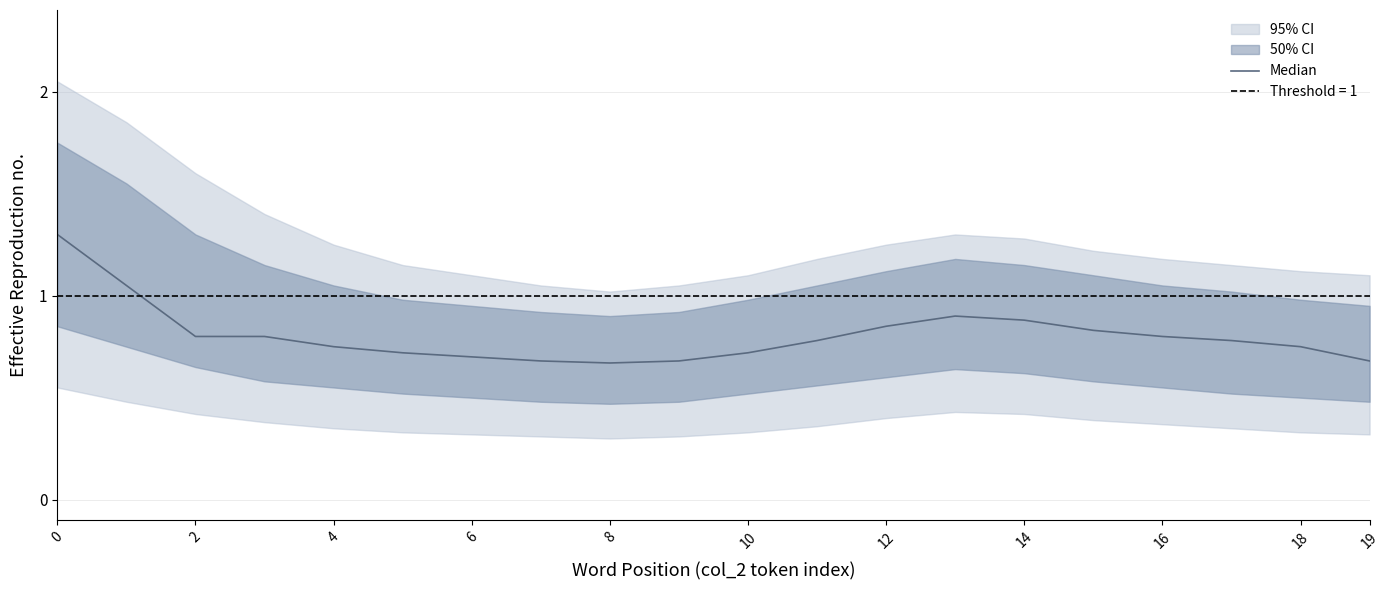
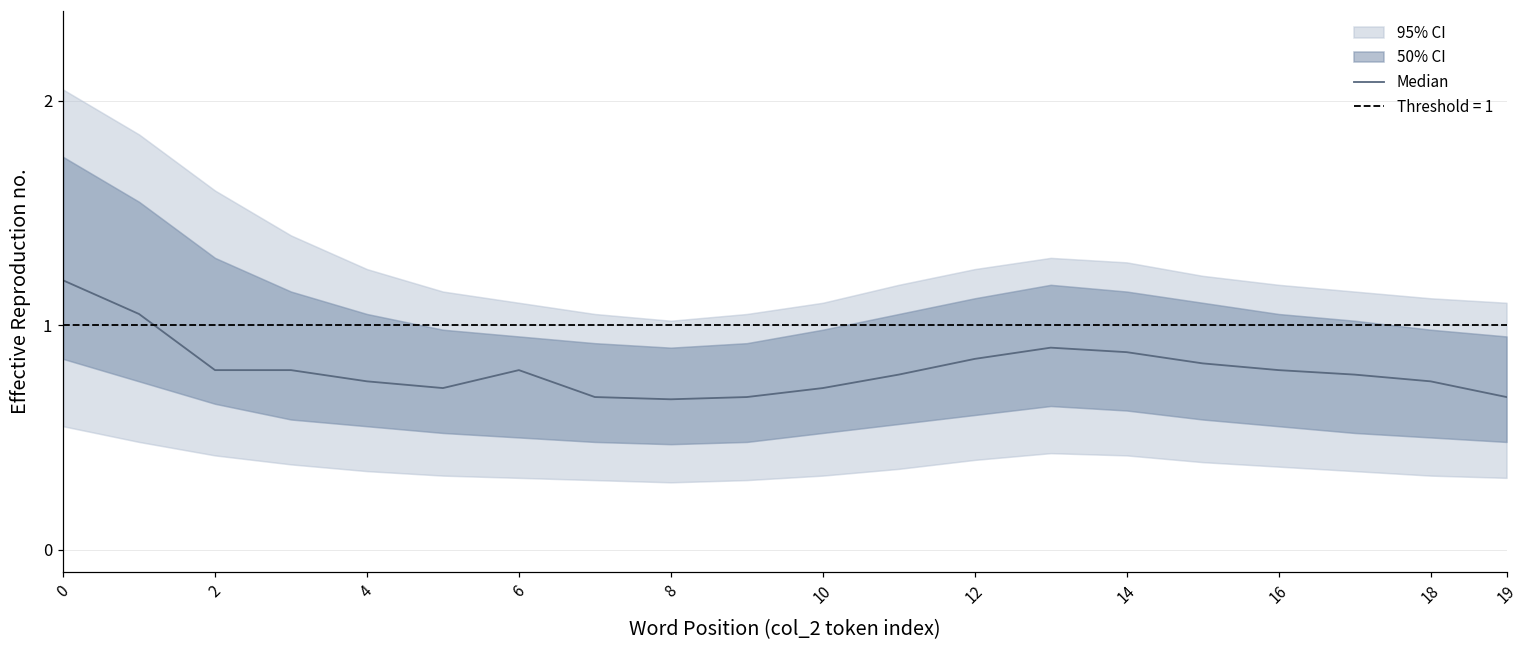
  {
    "Median": {
-     "0": 1.3,
+     "0": 1.2,
      "2": 0.8,
      "4": 0.75,
-     "6": 0.7,
+     "6": 0.8,
      "8": 0.67,
      "10": 0.72,
      "12": 0.85,
      "14": 0.88,
      "16": 0.8,
      "18": 0.75,
      "19": 0.68
    }
  }
